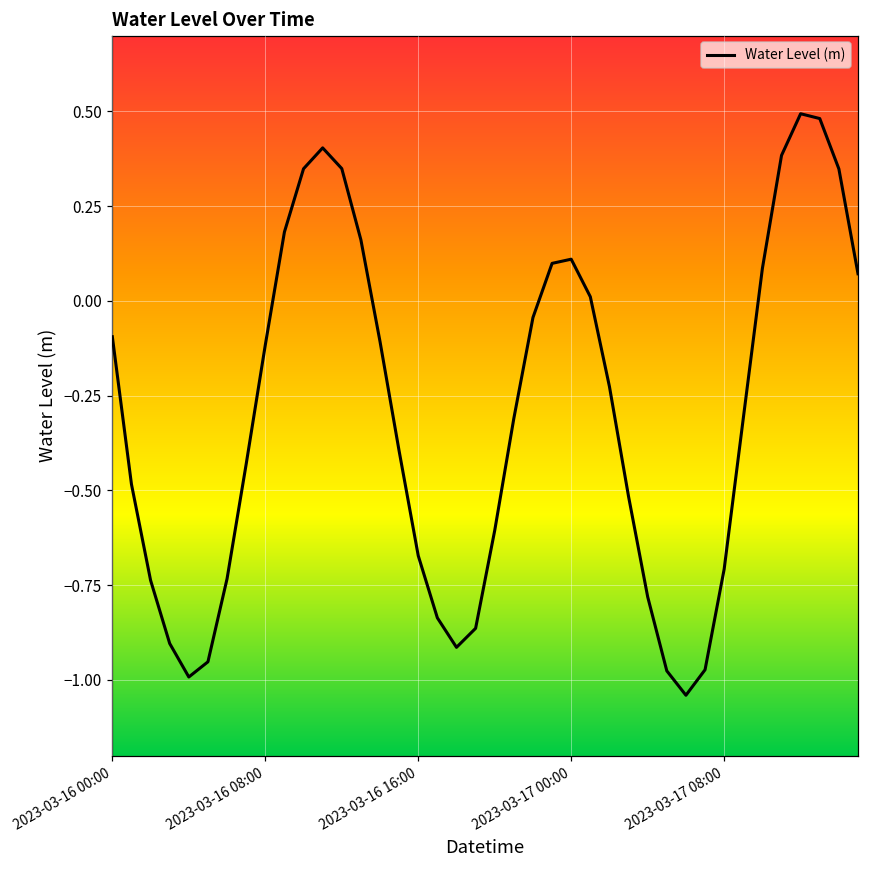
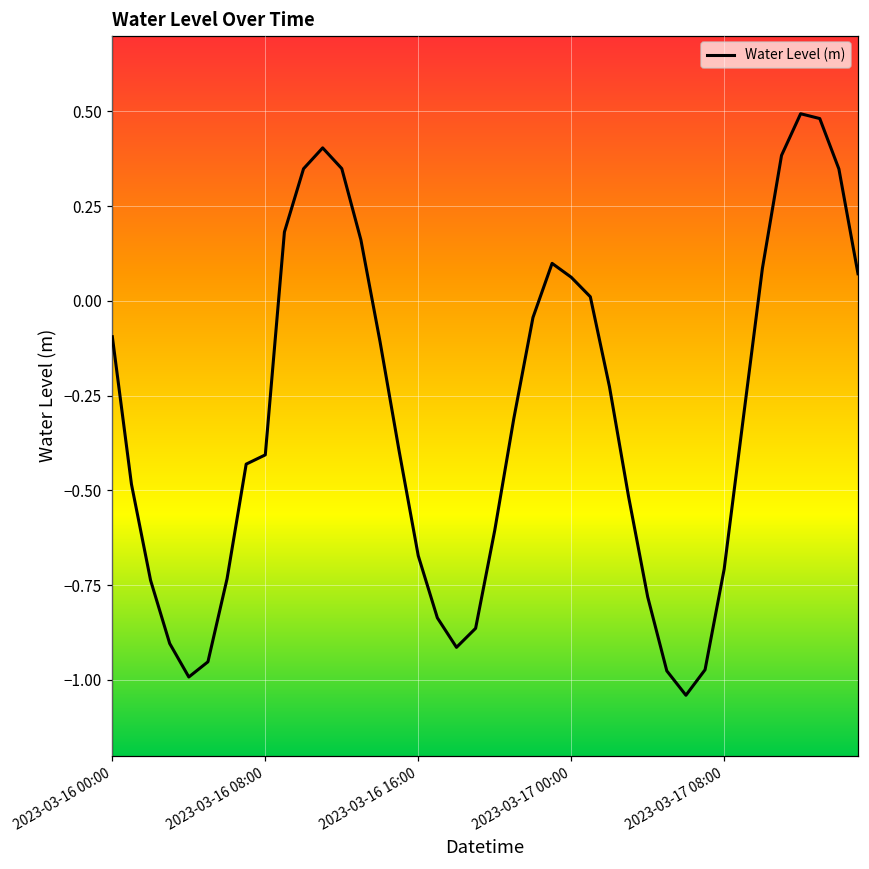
  {
    "2023-03-16 00:00": -0.09,
-   "2023-03-16 08:00": -0.12,
+   "2023-03-16 08:00": -0.41,
    "2023-03-16 16:00": -0.67,
-   "2023-03-17 00:00": 0.11,
+   "2023-03-17 00:00": 0.06,
    "2023-03-17 08:00": -0.71
  }
